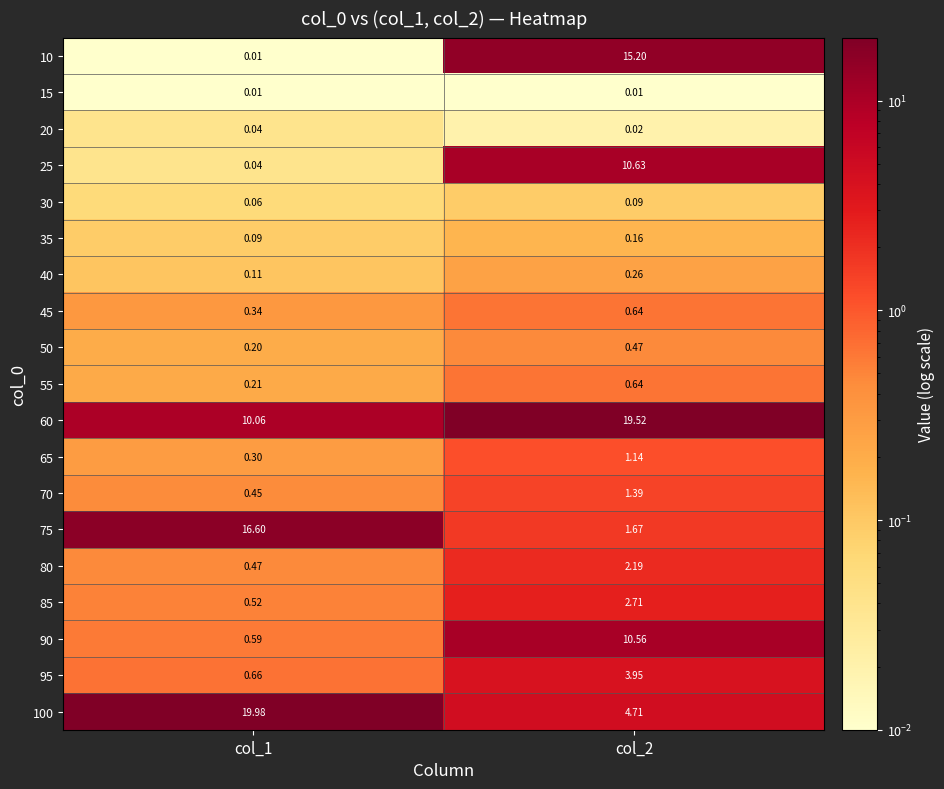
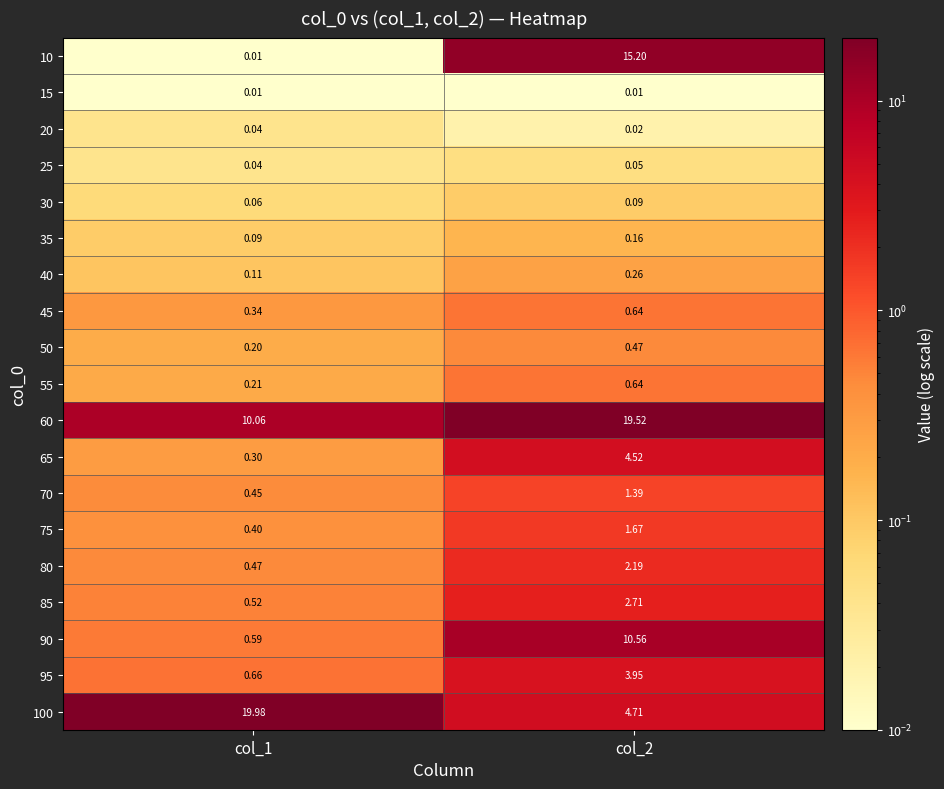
  {
    "10": {
      "col_1": 0.01,
      "col_2": 15.20
    },
    "15": {
      "col_1": 0.01,
      "col_2": 0.01
    },
    "20": {
      "col_1": 0.04,
      "col_2": 0.02
    },
    "25": {
      "col_1": 0.04,
-     "col_2": 10.63
+     "col_2": 0.05
    },
    "30": {
      "col_1": 0.06,
      "col_2": 0.09
    },
    "35": {
      "col_1": 0.09,
      "col_2": 0.16
    },
    "40": {
      "col_1": 0.11,
      "col_2": 0.26
    },
    "45": {
      "col_1": 0.34,
      "col_2": 0.64
    },
    "50": {
      "col_1": 0.20,
      "col_2": 0.47
    },
    "55": {
      "col_1": 0.21,
      "col_2": 0.64
    },
    "60": {
      "col_1": 10.06,
      "col_2": 19.52
    },
    "65": {
      "col_1": 0.30,
-     "col_2": 1.14
+     "col_2": 4.52
    },
    "70": {
      "col_1": 0.45,
      "col_2": 1.39
    },
    "75": {
-     "col_1": 16.60,
+     "col_1": 0.40,
      "col_2": 1.67
    },
    "80": {
      "col_1": 0.47,
      "col_2": 2.19
    },
    "85": {
      "col_1": 0.52,
      "col_2": 2.71
    },
    "90": {
      "col_1": 0.59,
      "col_2": 10.56
    },
    "95": {
      "col_1": 0.66,
      "col_2": 3.95
    },
    "100": {
      "col_1": 19.98,
      "col_2": 4.71
    }
  }
